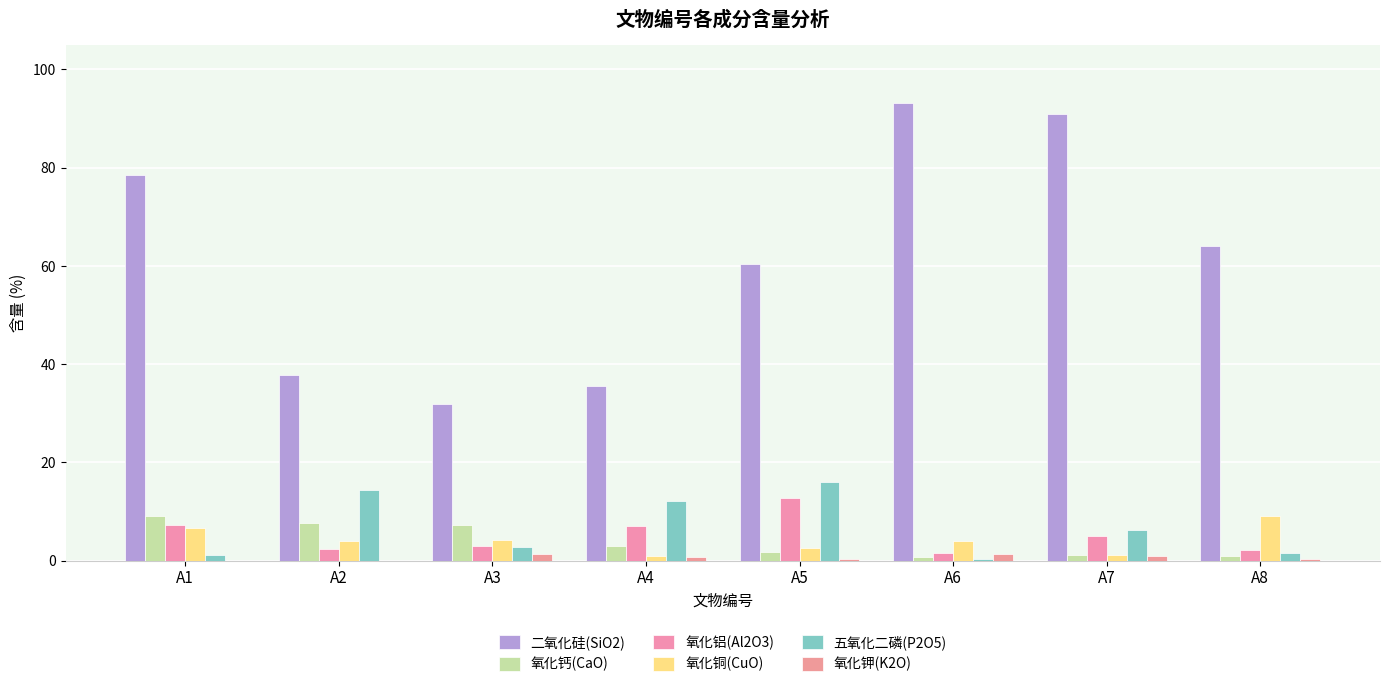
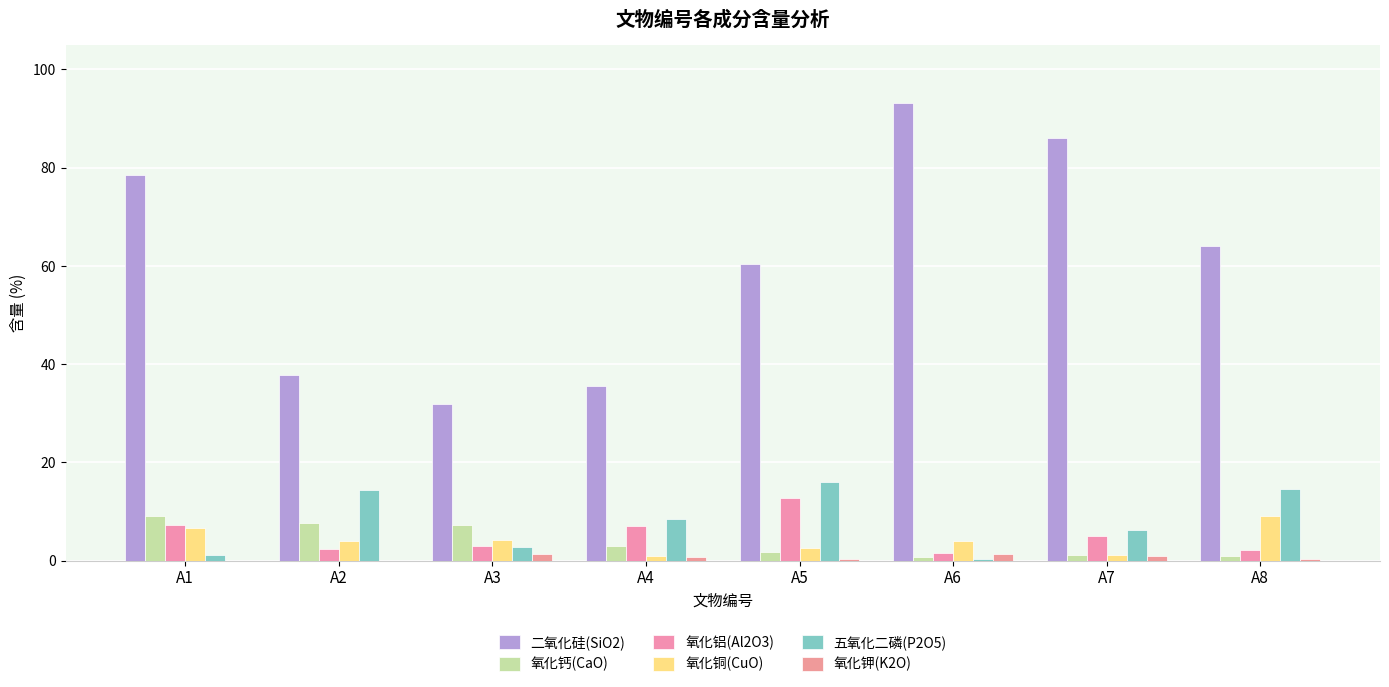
  {
    "二氧化硅(SiO2)": {
      "A1": 78,
      "A2": 38,
      "A3": 32,
      "A4": 35,
      "A5": 60,
      "A6": 93,
-     "A7": 91,
+     "A7": 86,
      "A8": 64
    },
    "氧化钙(CaO)": {
      "A1": 9,
      "A2": 8,
      "A3": 7,
      "A4": 3,
      "A5": 2,
      "A6": 1,
      "A7": 1,
      "A8": 1
    },
    "氧化铜(CuO)": {
      "A1": 7,
      "A2": 4,
      "A3": 4,
      "A4": 1,
      "A5": 3,
      "A6": 4,
      "A7": 1,
      "A8": 9
    },
    "五氧化二磷(P2O5)": {
      "A1": 1,
      "A2": 14,
      "A3": 3,
-     "A4": 12,
+     "A4": 8,
      "A5": 16,
      "A7": 6,
-     "A8": 1
+     "A8": 15
    }
  }
